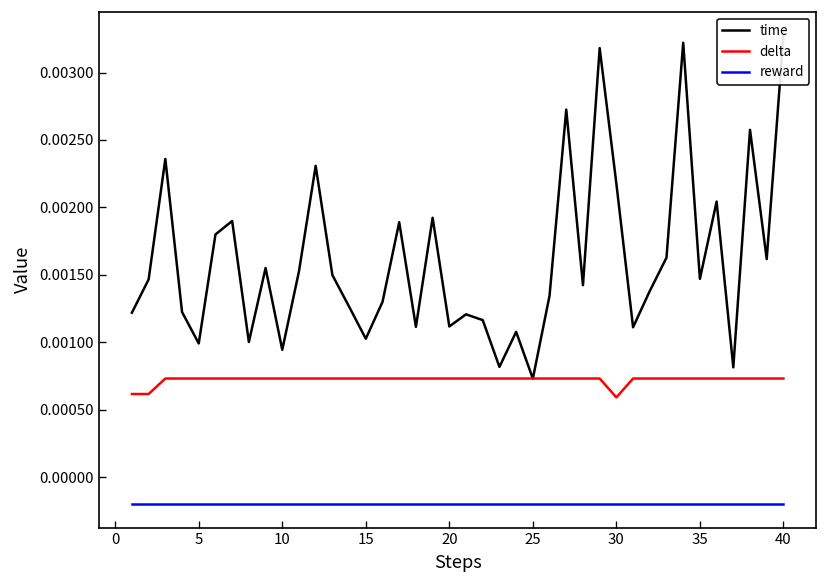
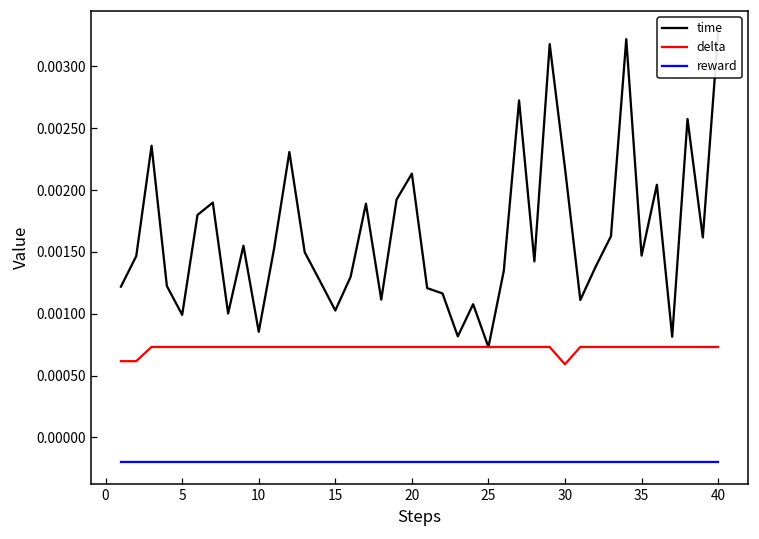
  {
    "time": {
      "5": 0.00099,
-     "10": 0.00094,
+     "10": 0.00085,
      "15": 0.00103,
-     "20": 0.00112,
+     "20": 0.00213,
      "30": 0.00218,
      "35": 0.00147
    },
    "delta": {
      "5": 0.00073,
      "10": 0.00073,
      "15": 0.00073,
      "20": 0.00073,
      "30": 0.00059,
      "35": 0.00073,
      "40": 0.00073
    },
    "reward": {
      "5": -0.00020,
      "10": -0.00020,
      "15": -0.00020,
      "20": -0.00020,
      "25": -0.00020,
      "30": -0.00020,
      "35": -0.00020,
      "40": -0.00020
    }
  }
